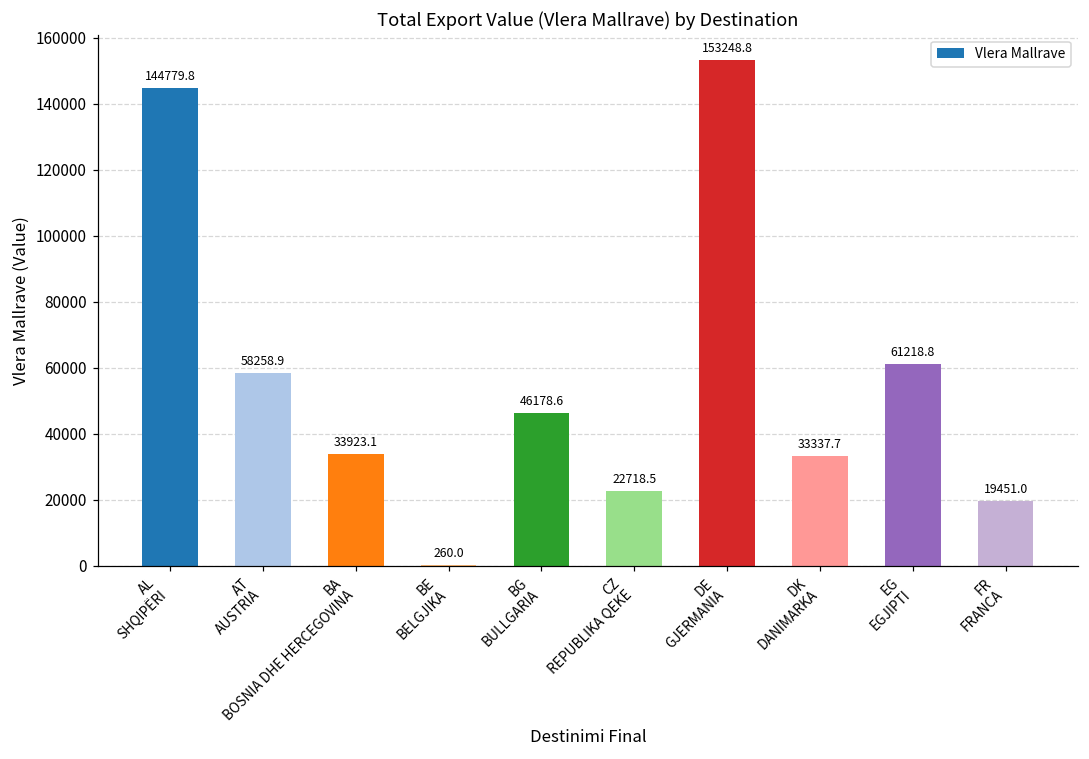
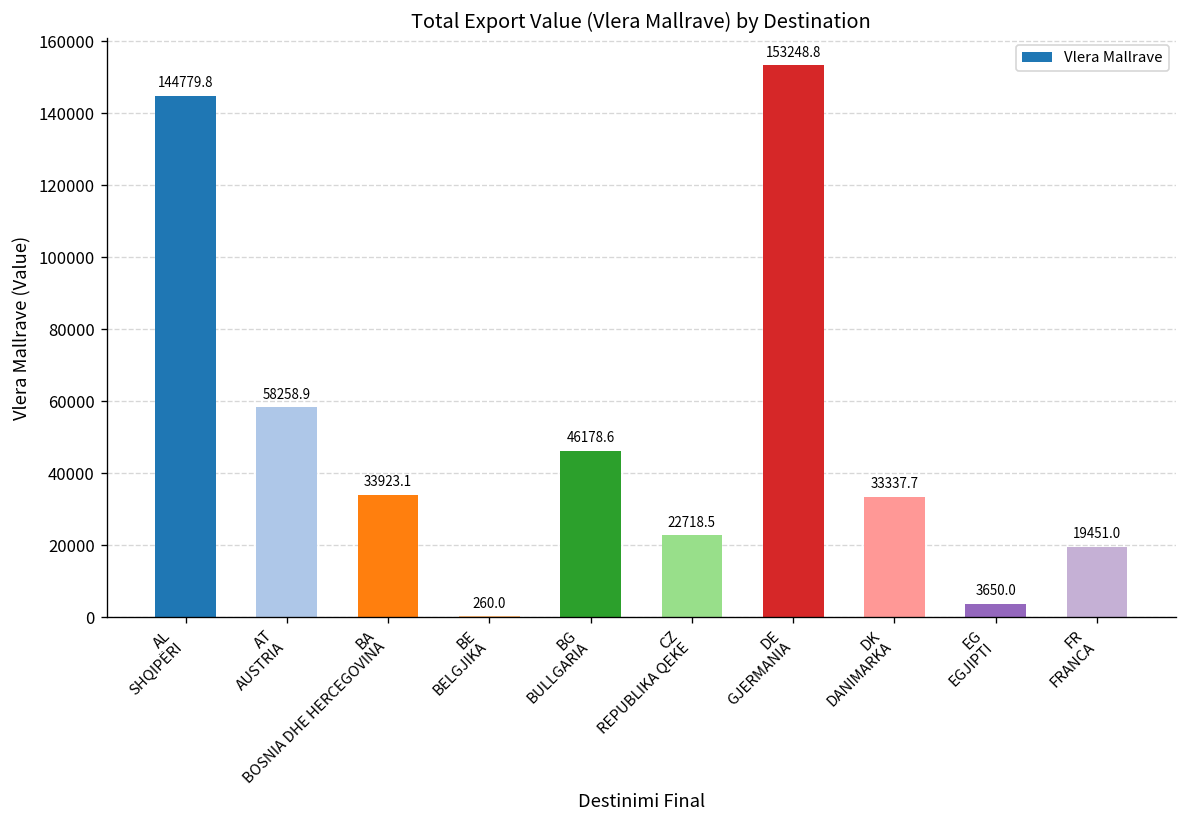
  {
    "AL SHQIPËRI": 144779.8,
    "AT AUSTRIA": 58258.9,
    "BA BOSNIA DHE HERCEGOVINA": 33923.1,
    "BE BELGJIKA": 260.0,
    "BG BULLGARIA": 46178.6,
    "CZ REPUBLIKA QEKE": 22718.5,
    "DE GJERMANIA": 153248.8,
    "DK DANIMARKA": 33337.7,
-   "EG EGJIPTI": 61218.8,
+   "EG EGJIPTI": 3650.0,
    "FR FRANCA": 19451.0
  }
